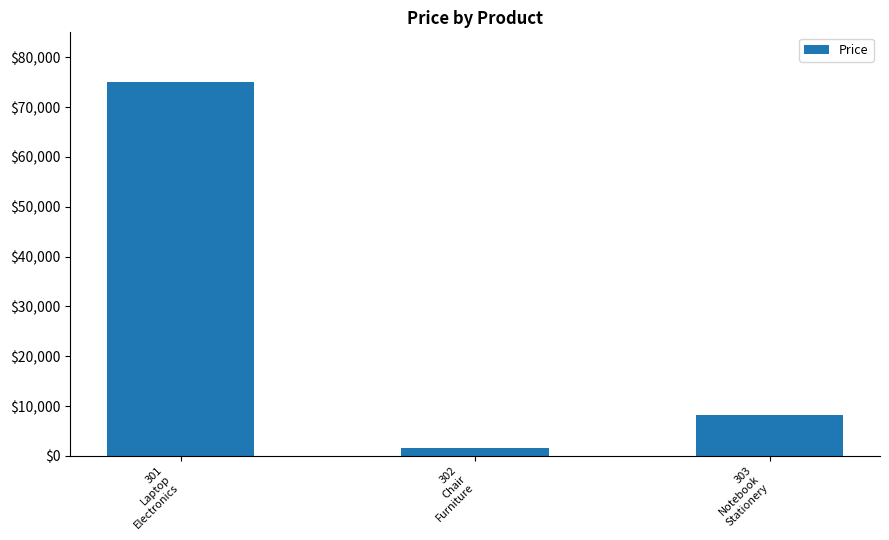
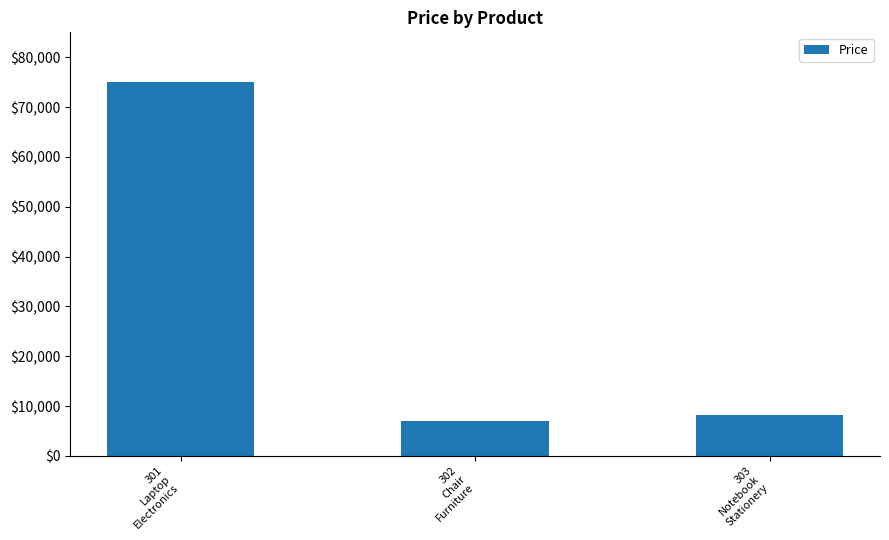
  {
    "301 Laptop Electronics": "$75,000",
-   "302 Chair Furniture": "$2,000",
+   "302 Chair Furniture": "$7,000",
    "303 Notebook Stationery": "$8,000"
  }
